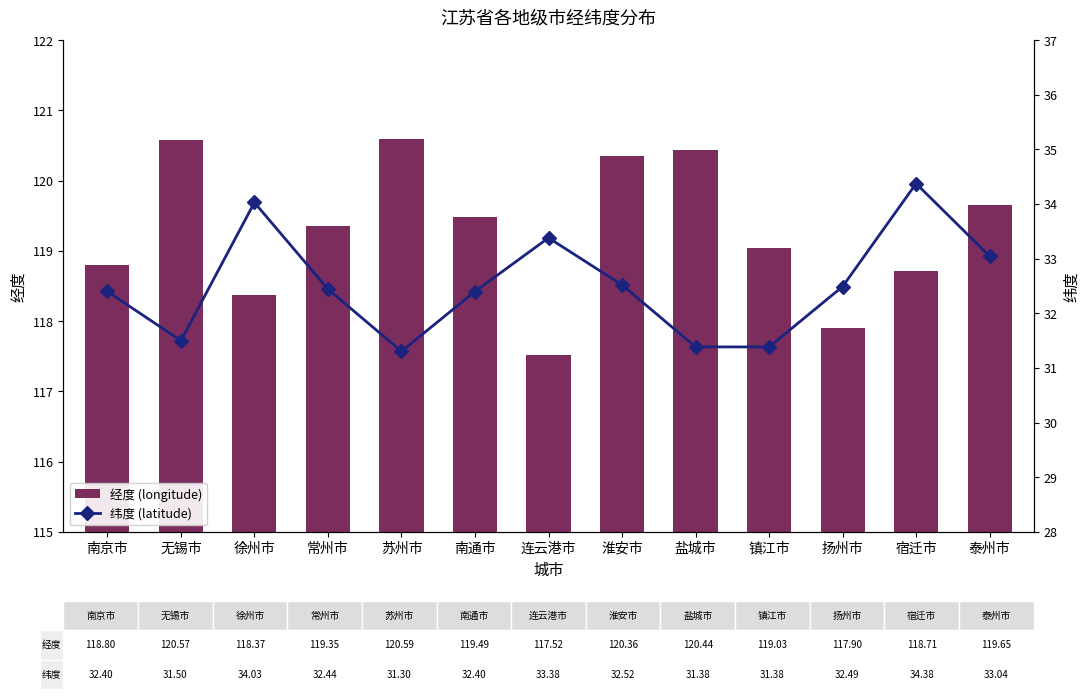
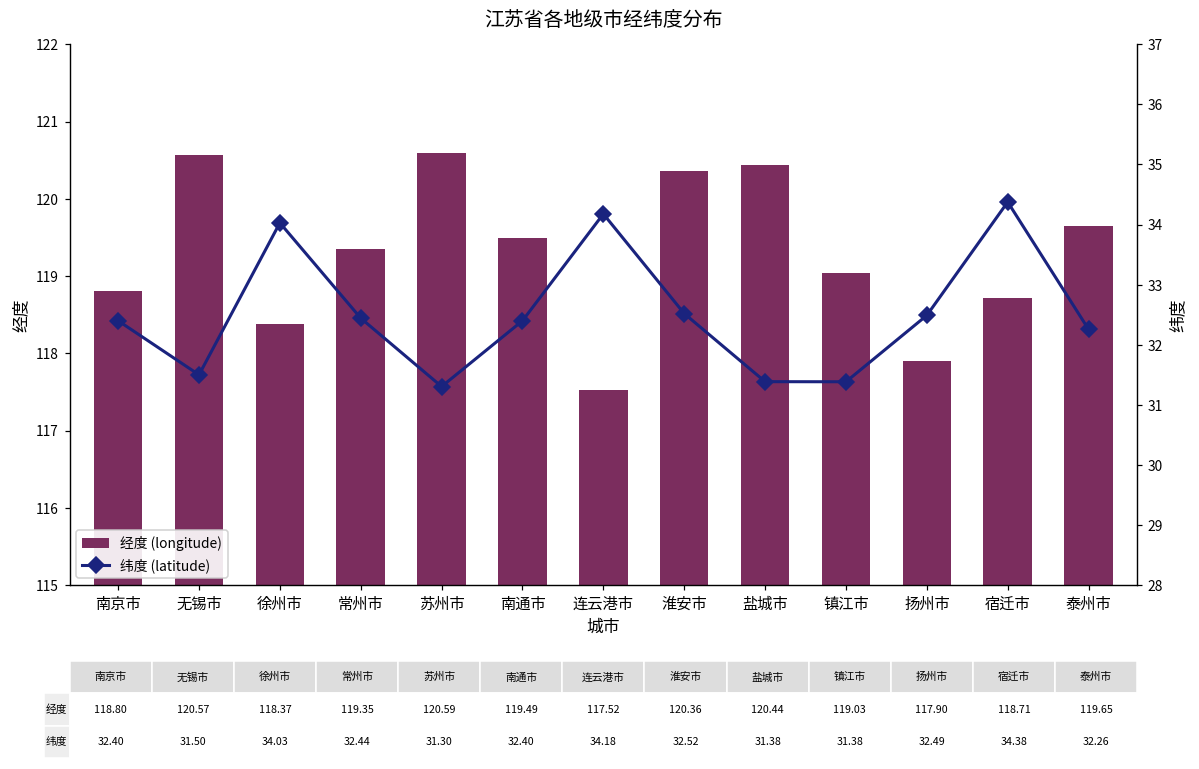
  {
    "经度 (longitude)": {
      "南京市": 118.80,
      "无锡市": 120.57,
      "徐州市": 118.37,
      "常州市": 119.35,
      "苏州市": 120.59,
      "南通市": 119.49,
      "连云港市": 117.52,
      "淮安市": 120.36,
      "盐城市": 120.44,
      "镇江市": 119.03,
      "扬州市": 117.90,
      "宿迁市": 118.71,
      "泰州市": 119.65
    },
    "纬度 (latitude)": {
-     "连云港市": 33.38,
-     "泰州市": 33.04
+     "连云港市": 34.18,
+     "泰州市": 32.26
    }
  }
